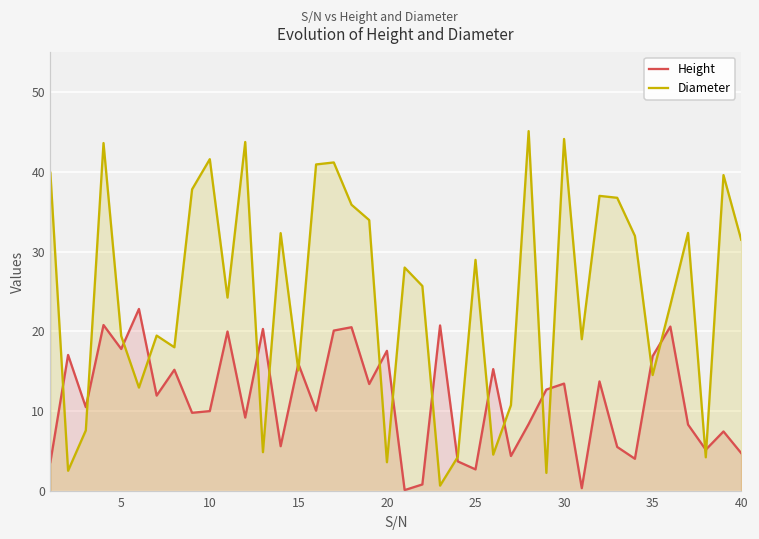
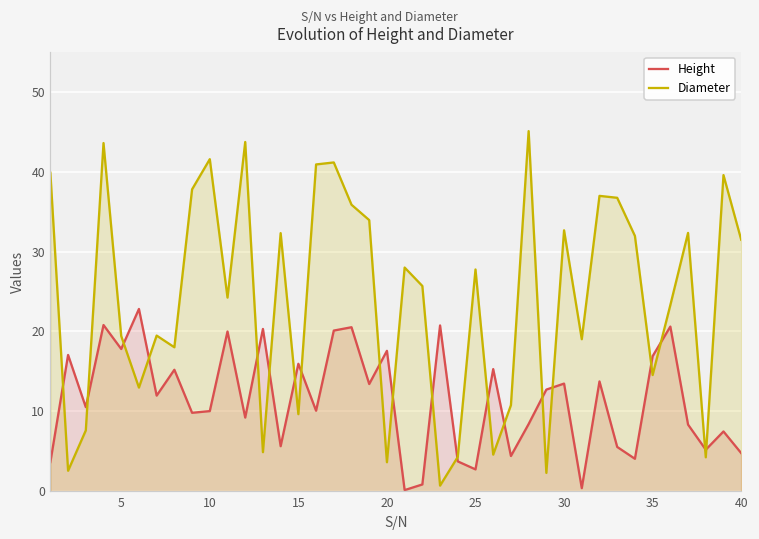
  {
    "Height": {
      "5": 18,
      "10": 10,
      "15": 16,
      "20": 18,
      "25": 3,
      "30": 13,
      "35": 17,
      "40": 5
    },
    "Diameter": {
      "5": 19,
      "10": 42,
-     "15": 15,
+     "15": 10,
      "20": 4,
-     "25": 29,
-     "30": 44,
+     "25": 28,
+     "30": 33,
      "35": 15,
      "40": 31
    }
  }
